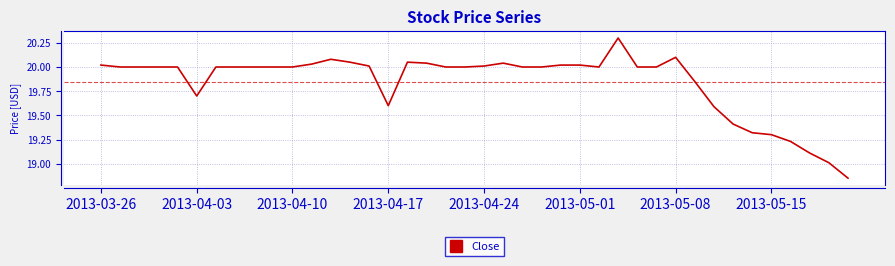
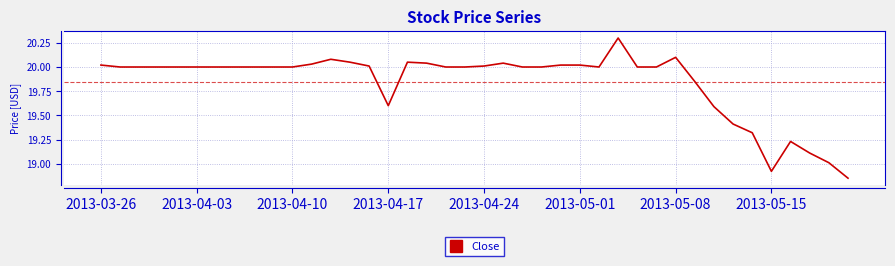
  {
    "2013-03-26": 20.0,
-   "2013-04-03": 19.7,
+   "2013-04-03": 20.0,
    "2013-04-10": 20.0,
    "2013-04-17": 19.6,
    "2013-04-24": 20.0,
    "2013-05-01": 20.0,
    "2013-05-08": 20.1,
-   "2013-05-15": 19.3
+   "2013-05-15": 18.9
  }
